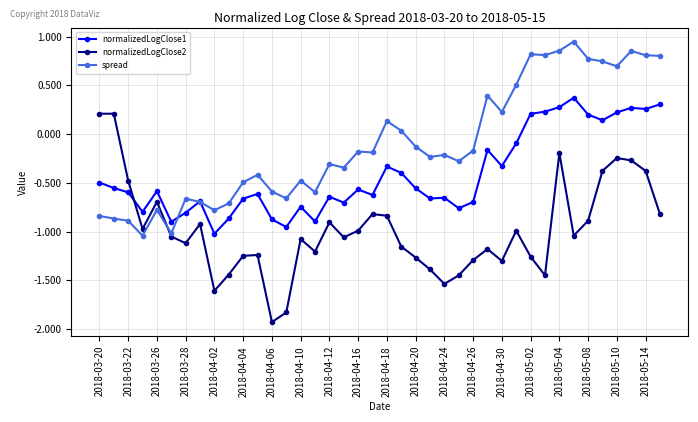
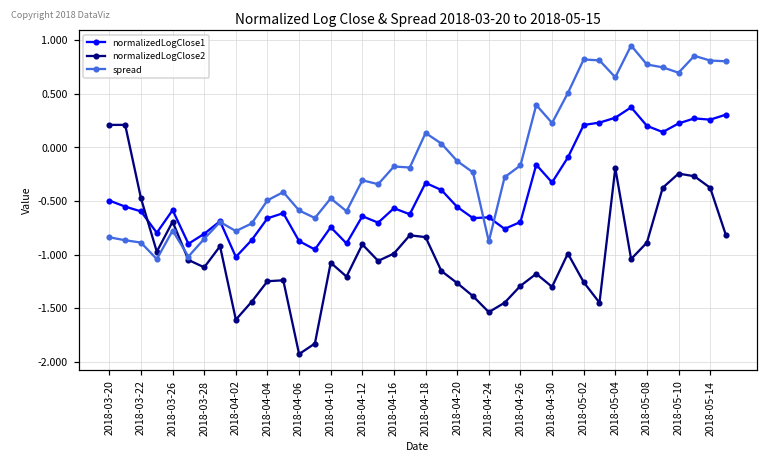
  {
    "normalizedLogClose1": {
      "2018-03-20": -0.5,
      "2018-03-22": -0.6,
      "2018-03-26": -0.6,
      "2018-03-28": -0.8,
      "2018-04-02": -1.0,
      "2018-04-04": -0.7,
      "2018-04-06": -0.9,
      "2018-04-10": -0.7,
      "2018-04-12": -0.6,
      "2018-04-16": -0.6,
      "2018-04-18": -0.3,
      "2018-04-20": -0.6,
      "2018-04-24": -0.7,
      "2018-04-26": -0.7,
      "2018-04-30": -0.3,
      "2018-05-02": 0.2,
      "2018-05-04": 0.3,
      "2018-05-08": 0.2,
      "2018-05-10": 0.2,
      "2018-05-14": 0.3
    },
    "normalizedLogClose2": {
      "2018-03-20": 0.2,
      "2018-03-22": -0.5,
      "2018-03-26": -0.7,
      "2018-03-28": -1.1,
      "2018-04-02": -1.6,
      "2018-04-04": -1.2,
      "2018-04-06": -1.9,
      "2018-04-10": -1.1,
      "2018-04-12": -0.9,
      "2018-04-16": -1.0,
      "2018-04-18": -0.8,
      "2018-04-20": -1.3,
      "2018-04-24": -1.5,
      "2018-04-26": -1.3,
      "2018-04-30": -1.3,
      "2018-05-02": -1.3,
      "2018-05-04": -0.2,
      "2018-05-08": -0.9,
      "2018-05-10": -0.2,
      "2018-05-14": -0.4
    },
    "spread": {
      "2018-03-20": -0.8,
      "2018-03-22": -0.9,
      "2018-03-26": -0.8,
-     "2018-03-28": -0.7,
+     "2018-03-28": -0.9,
      "2018-04-02": -0.8,
      "2018-04-04": -0.5,
      "2018-04-06": -0.6,
      "2018-04-10": -0.5,
      "2018-04-12": -0.3,
      "2018-04-16": -0.2,
      "2018-04-18": 0.1,
      "2018-04-20": -0.1,
-     "2018-04-24": -0.2,
+     "2018-04-24": -0.9,
      "2018-04-26": -0.2,
      "2018-04-30": 0.2,
      "2018-05-02": 0.8,
-     "2018-05-04": 0.9,
+     "2018-05-04": 0.7,
      "2018-05-08": 0.8,
      "2018-05-10": 0.7,
      "2018-05-14": 0.8
    }
  }
